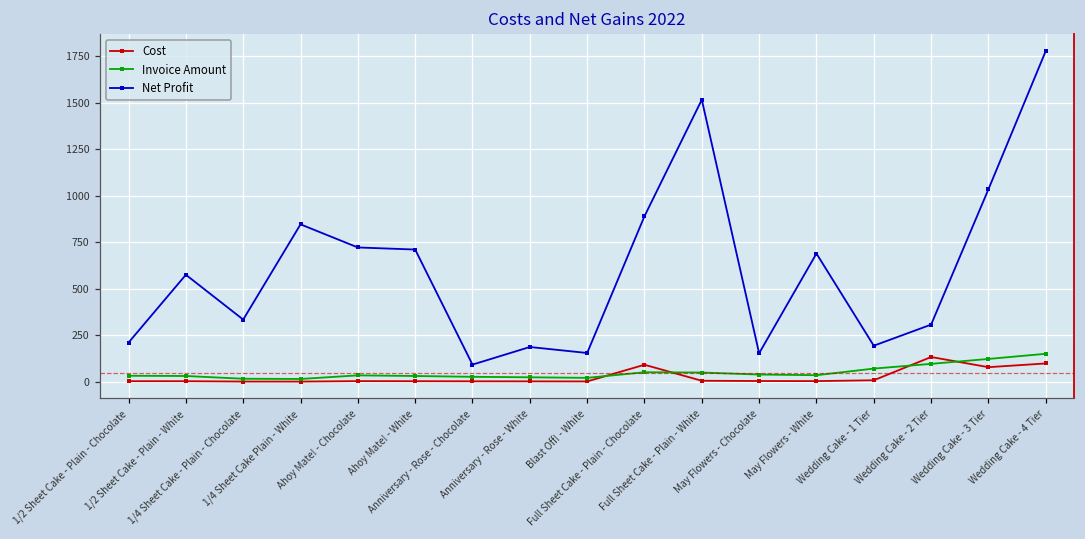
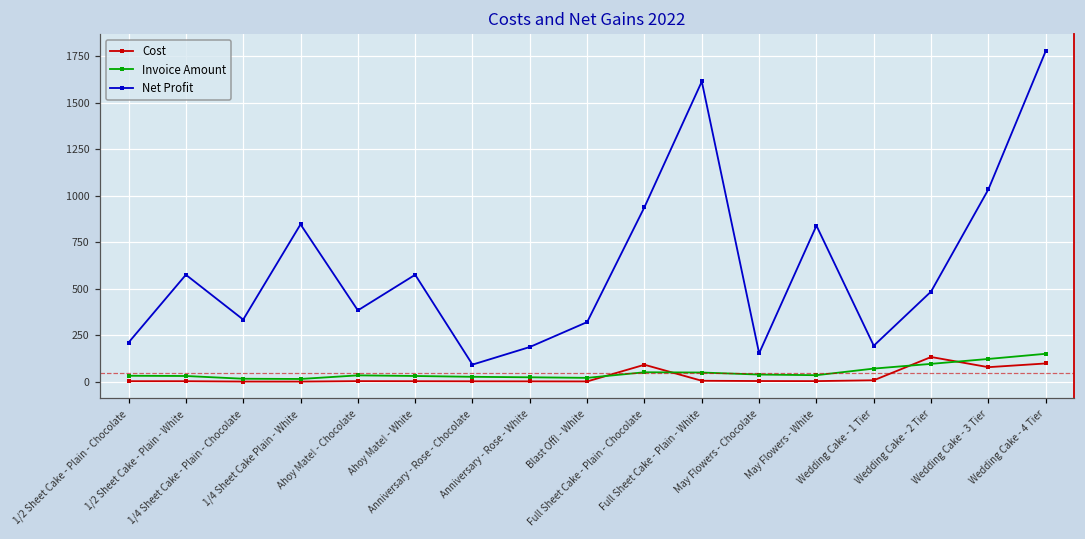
  {
    "Cost": {
      "1/2 Sheet Cake - Plain - Chocolate": 0,
      "1/2 Sheet Cake - Plain - White": 0,
      "1/4 Sheet Cake - Plain - Chocolate": 0,
      "Ahoy Mate! - Chocolate": 0,
      "Ahoy Mate! - White": 0,
      "Anniversary - Rose - Chocolate": 0,
      "Anniversary - Rose - White": 0,
      "Blast Off! - White": 0,
      "Full Sheet Cake - Plain - Chocolate": 90,
      "Full Sheet Cake - Plain - White": 10,
      "May Flowers - Chocolate": 0,
      "May Flowers - White": 0,
      "Wedding Cake - 1 Tier": 10,
      "Wedding Cake - 2 Tier": 130,
      "Wedding Cake - 3 Tier": 80,
      "Wedding Cake - 4 Tier": 100
    },
    "Invoice Amount": {
      "1/2 Sheet Cake - Plain - Chocolate": 30,
      "1/2 Sheet Cake - Plain - White": 30,
      "1/4 Sheet Cake - Plain - Chocolate": 20,
      "Ahoy Mate! - Chocolate": 40,
      "Ahoy Mate! - White": 30,
      "Anniversary - Rose - Chocolate": 30,
      "Anniversary - Rose - White": 30,
      "Blast Off! - White": 20,
      "Full Sheet Cake - Plain - Chocolate": 50,
      "Full Sheet Cake - Plain - White": 50,
      "May Flowers - Chocolate": 40,
      "May Flowers - White": 40,
      "Wedding Cake - 1 Tier": 70,
      "Wedding Cake - 2 Tier": 100,
      "Wedding Cake - 3 Tier": 120,
      "Wedding Cake - 4 Tier": 150
    },
    "Net Profit": {
      "1/2 Sheet Cake - Plain - Chocolate": 210,
      "1/2 Sheet Cake - Plain - White": 580,
      "1/4 Sheet Cake - Plain - Chocolate": 340,
      "1/4 Sheet Cake Plain - White": 850,
-     "Ahoy Mate! - Chocolate": 720,
-     "Ahoy Mate! - White": 710,
+     "Ahoy Mate! - Chocolate": 380,
+     "Ahoy Mate! - White": 580,
      "Anniversary - Rose - Chocolate": 90,
      "Anniversary - Rose - White": 190,
-     "Blast Off! - White": 160,
-     "Full Sheet Cake - Plain - Chocolate": 890,
-     "Full Sheet Cake - Plain - White": 1520,
+     "Blast Off! - White": 320,
+     "Full Sheet Cake - Plain - Chocolate": 940,
+     "Full Sheet Cake - Plain - White": 1610,
      "May Flowers - Chocolate": 150,
-     "May Flowers - White": 690,
+     "May Flowers - White": 840,
      "Wedding Cake - 1 Tier": 190,
-     "Wedding Cake - 2 Tier": 310,
+     "Wedding Cake - 2 Tier": 490,
      "Wedding Cake - 3 Tier": 1040,
      "Wedding Cake - 4 Tier": 1780
    }
  }
